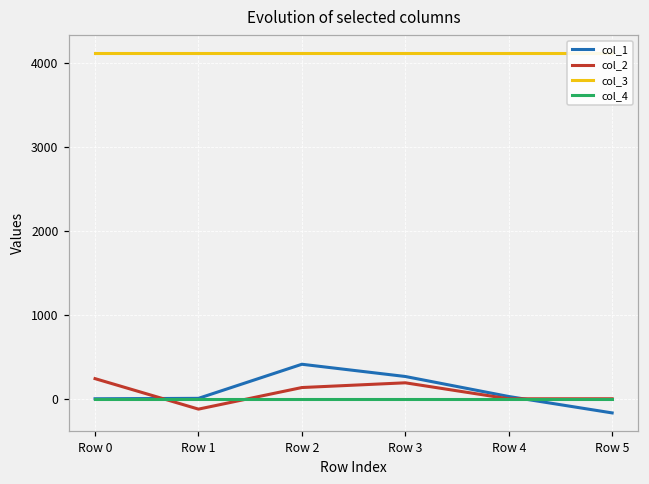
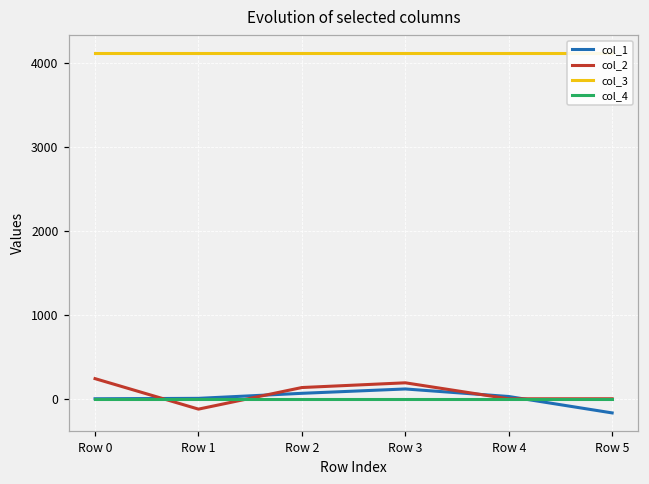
  {
    "col_1": {
-     "Row 2": 400,
-     "Row 3": 300,
+     "Row 2": 100,
+     "Row 3": 100,
      "Row 5": -200
    },
    "col_2": {
      "Row 0": 200,
      "Row 1": -100,
      "Row 2": 100,
      "Row 3": 200
    },
    "col_3": {
      "Row 0": 4100,
      "Row 1": 4100,
      "Row 2": 4100,
      "Row 3": 4100,
      "Row 4": 4100
    },
    "col_4": {
      "Row 2": 0,
      "Row 3": 0
    }
  }
